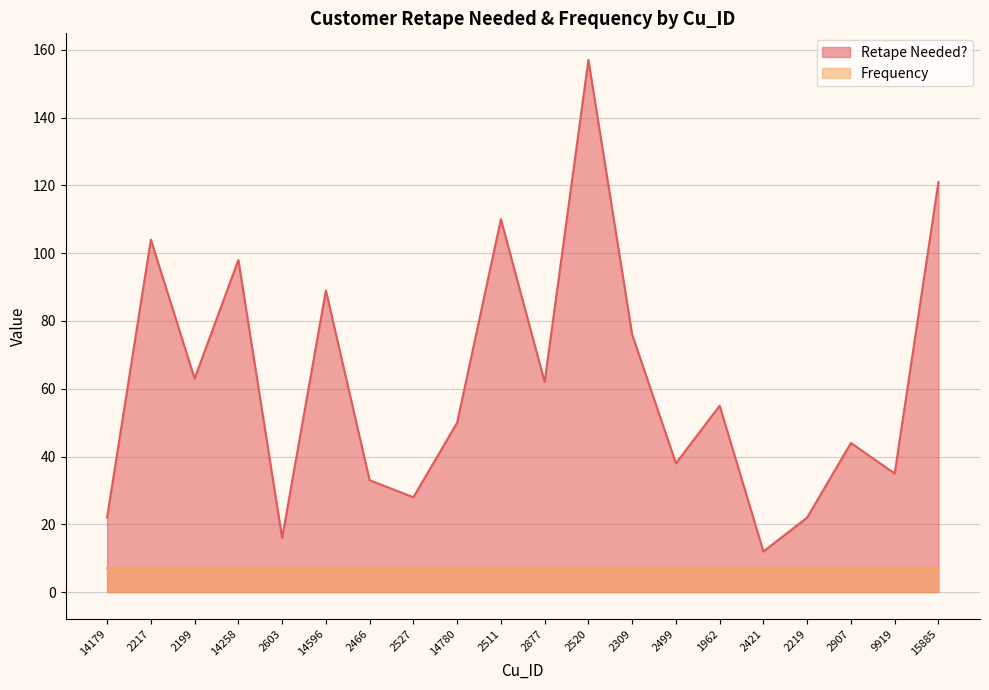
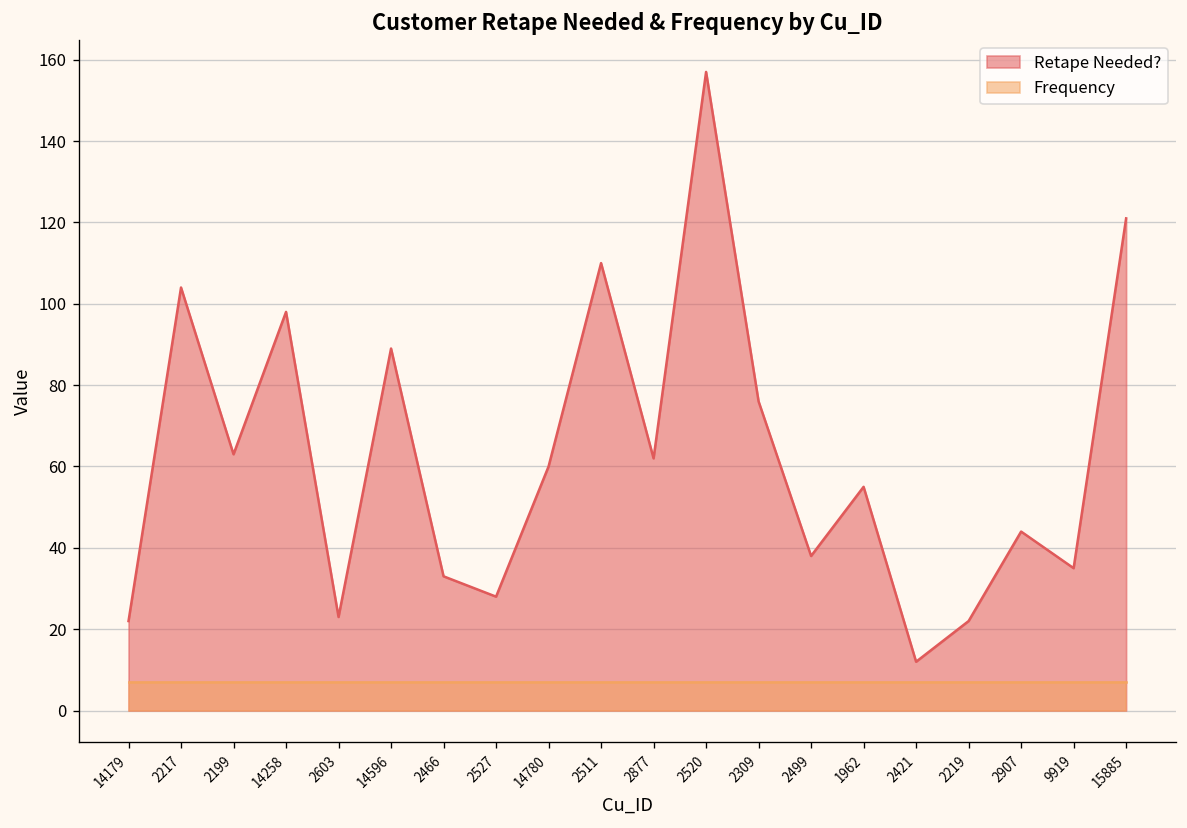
  {
    "Retape Needed?": {
      "14179": 22,
      "2217": 104,
      "2199": 63,
      "14258": 98,
-     "2603": 16,
+     "2603": 23,
      "14596": 89,
      "2466": 33,
      "2527": 28,
-     "14780": 50,
+     "14780": 60,
      "2511": 110,
      "2877": 62,
      "2520": 157,
      "2309": 76,
      "2499": 38,
      "1962": 55,
      "2421": 12,
      "2219": 22,
      "2907": 44,
      "9919": 35,
      "15885": 121
    },
    "Frequency": {
      "14179": 7,
      "2217": 7,
      "2199": 7,
      "14258": 7,
      "2603": 7,
      "14596": 7,
      "2466": 7,
      "2527": 7,
      "14780": 7,
      "2511": 7,
      "2877": 7,
      "2520": 7,
      "2309": 7,
      "2499": 7,
      "1962": 7,
      "2421": 7,
      "2219": 7,
      "2907": 7,
      "9919": 7,
      "15885": 7
    }
  }
